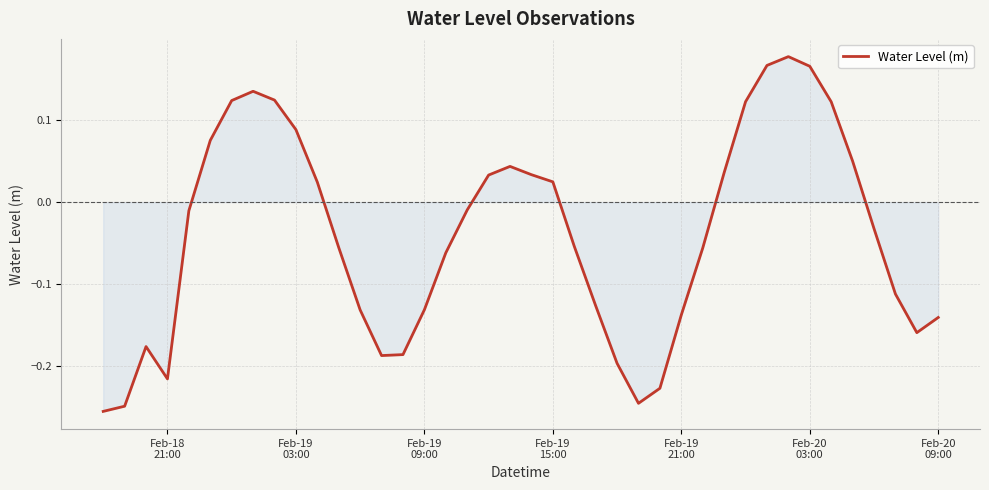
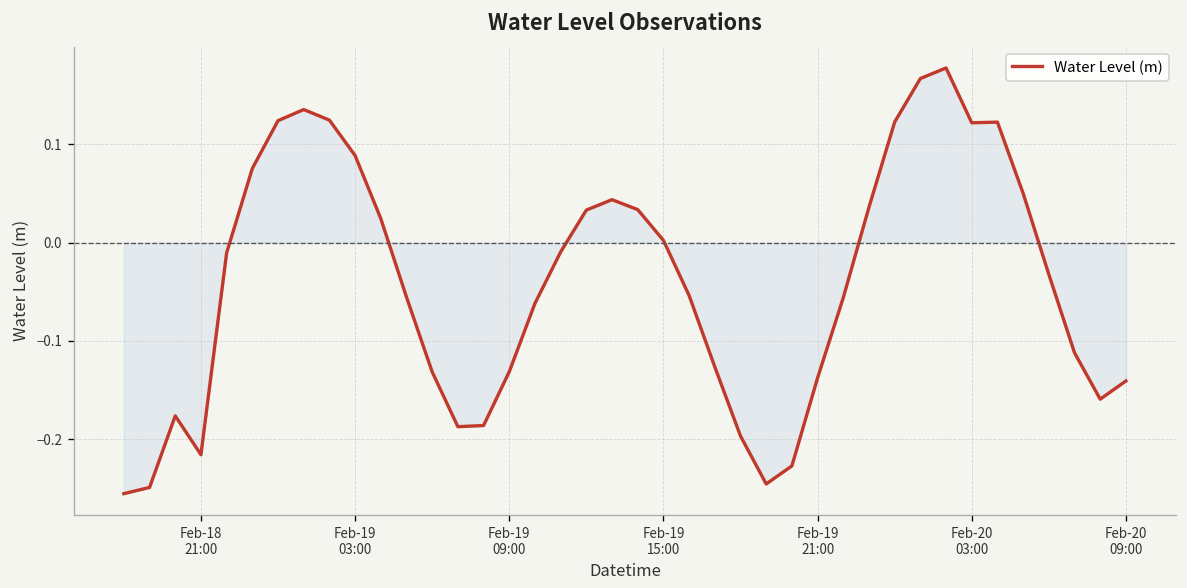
  {
    "Water Level (m)": {
      "Feb-18 21:00": -0.22,
      "Feb-19 09:00": -0.13,
-     "Feb-19 15:00": 0.02,
+     "Feb-19 15:00": 0.00,
      "Feb-19 21:00": -0.14,
-     "Feb-20 03:00": 0.17,
+     "Feb-20 03:00": 0.12,
      "Feb-20 09:00": -0.14
    }
  }
